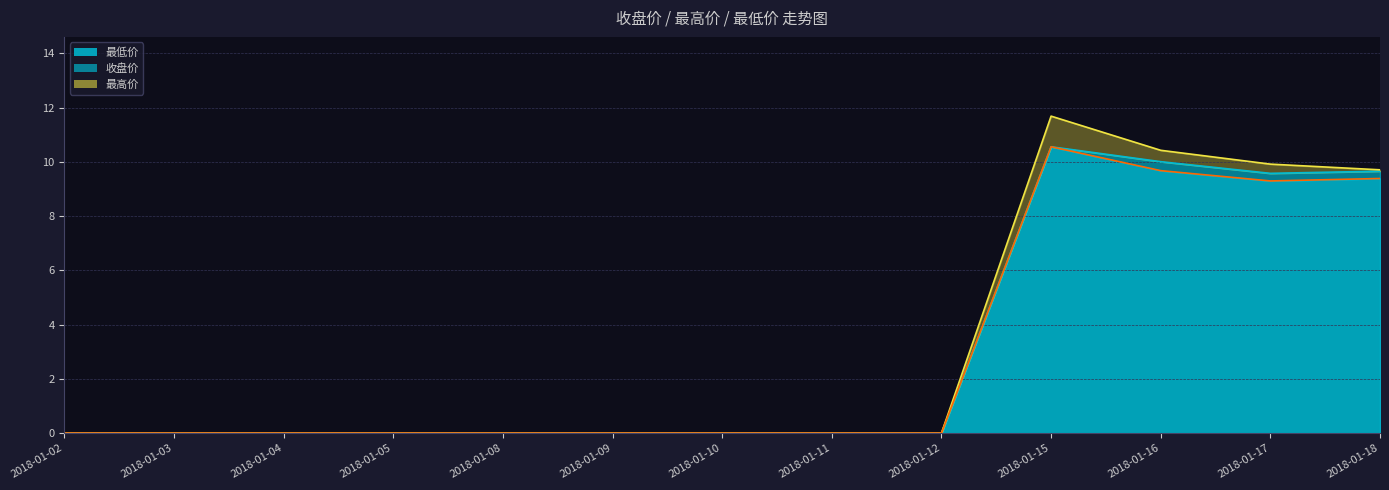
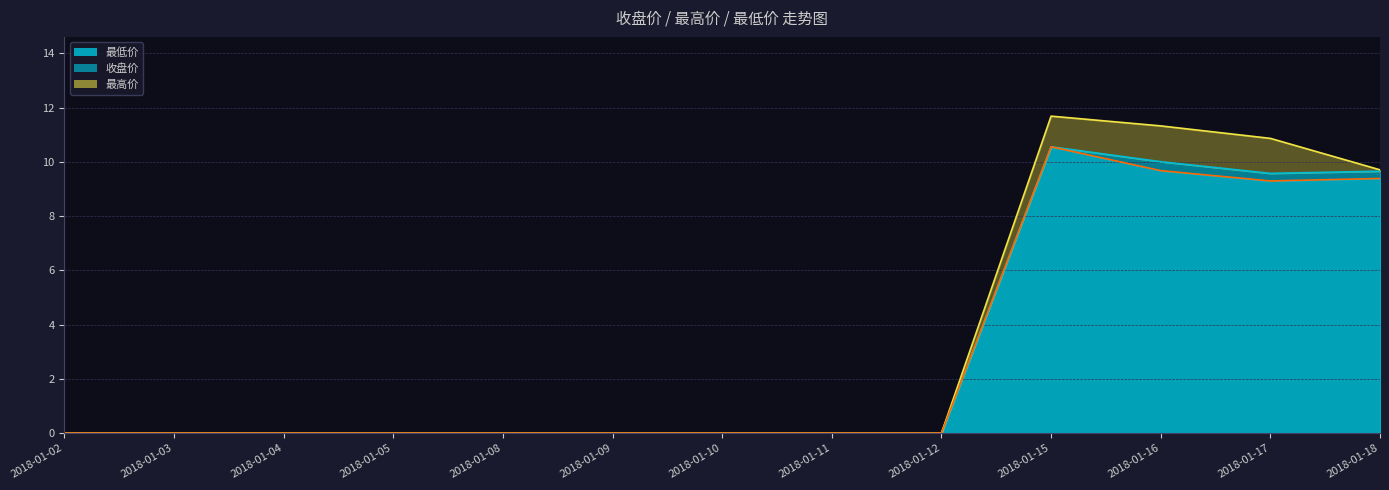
  {
    "最高价": {
      "2018-01-15": 11.7,
-     "2018-01-16": 10.4,
-     "2018-01-17": 9.9
+     "2018-01-16": 11.3,
+     "2018-01-17": 10.9
    }
  }
